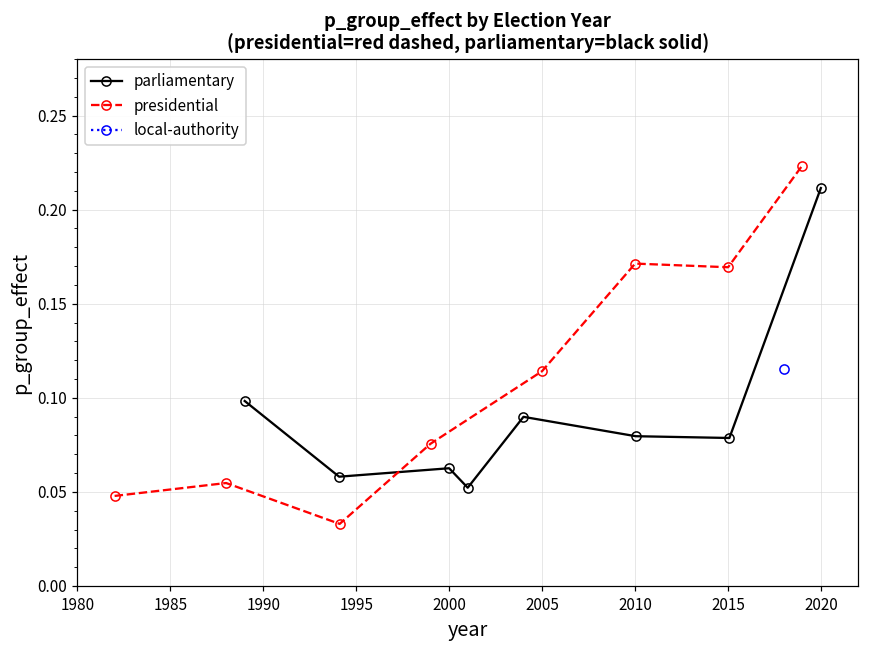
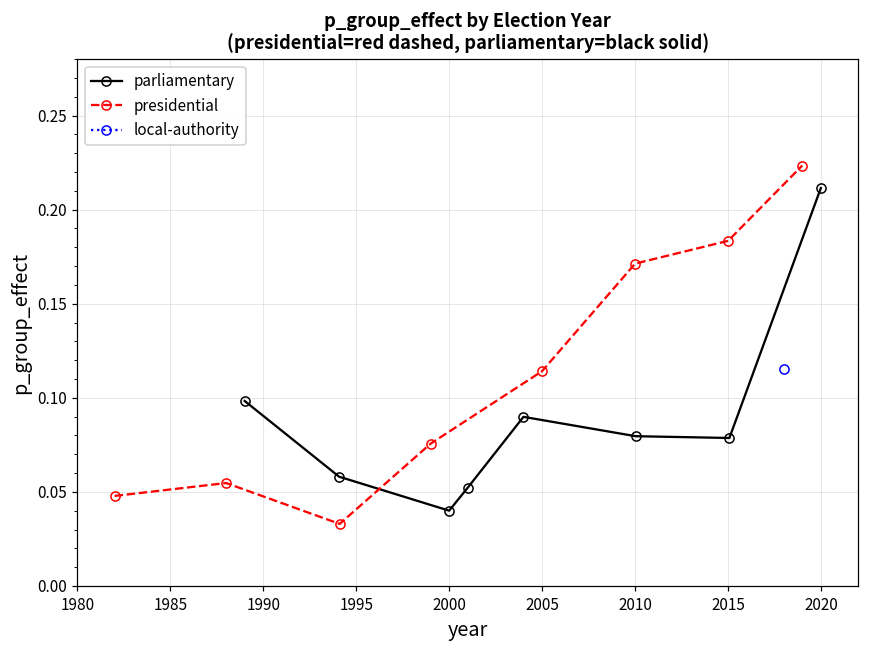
  {
    "parliamentary": {
-     "2000": 0.063,
+     "2000": 0.040,
      "2020": 0.211
    },
    "presidential": {
      "2005": 0.114,
      "2010": 0.171,
-     "2015": 0.169
+     "2015": 0.183
    }
  }
